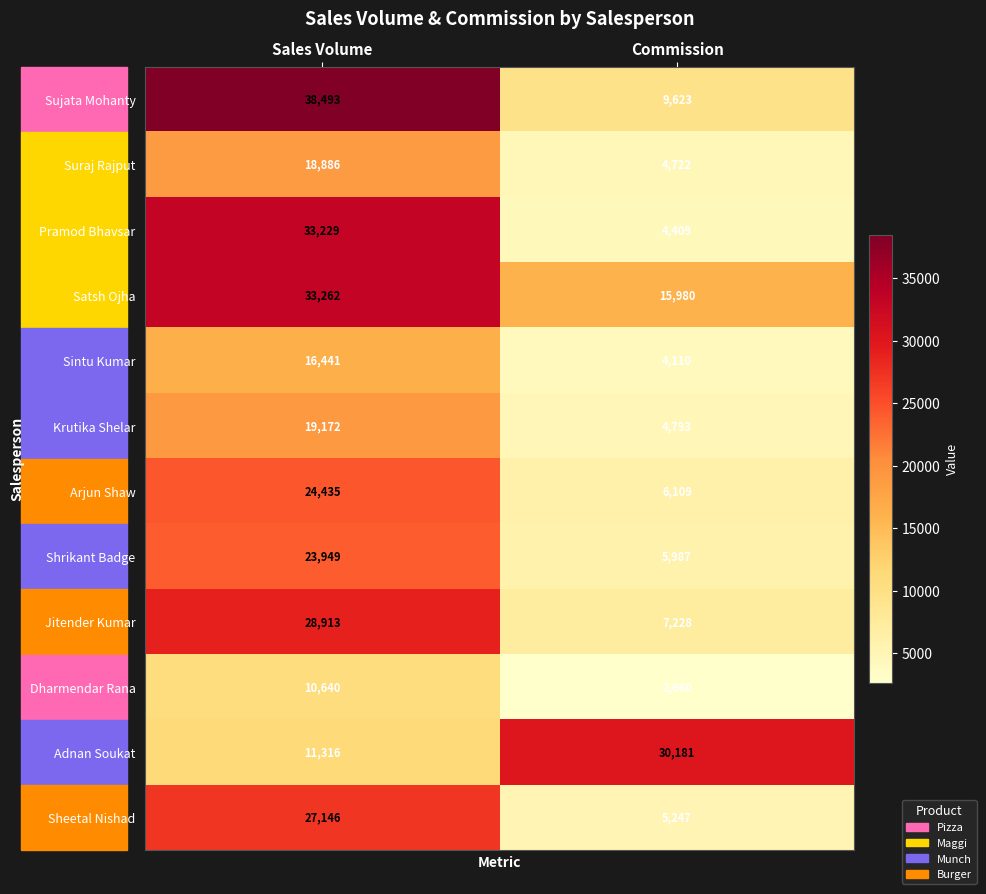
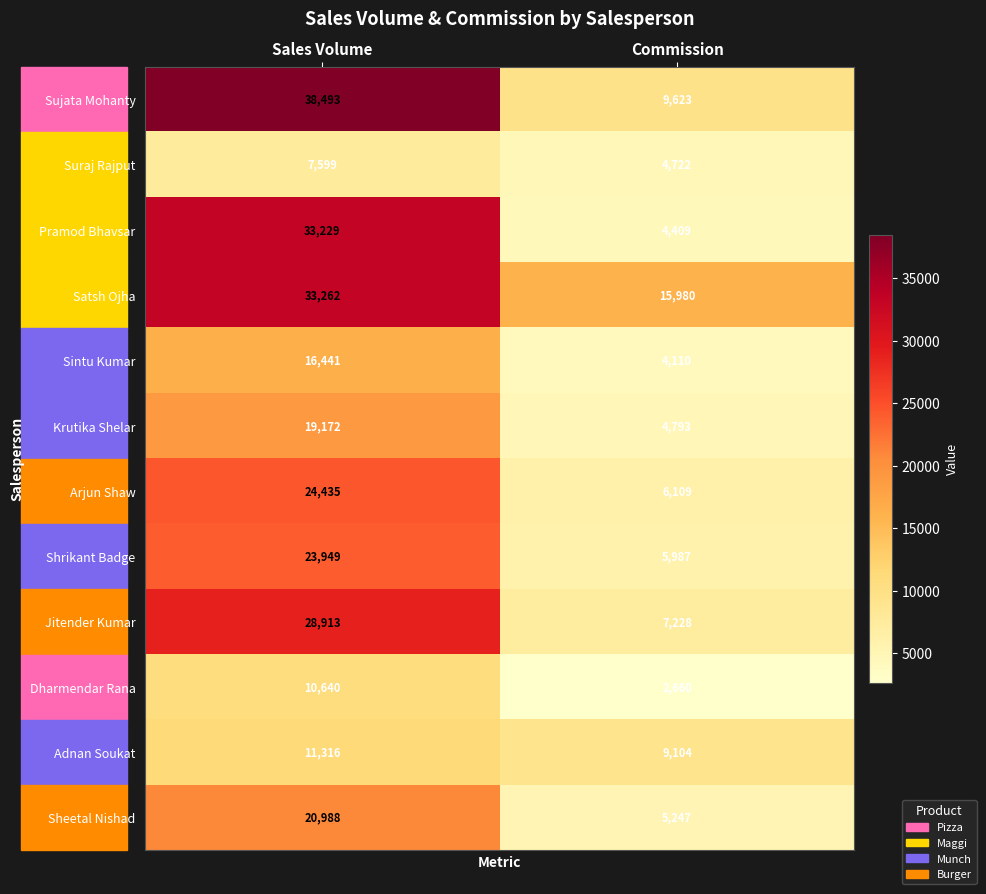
  {
    "Sujata Mohanty": {
      "Sales Volume": "38,493",
      "Commission": "9,623"
    },
    "Suraj Rajput": {
-     "Sales Volume": "18,886",
+     "Sales Volume": "7,599",
      "Commission": "4,722"
    },
    "Pramod Bhavsar": {
      "Sales Volume": "33,229",
      "Commission": "4,409"
    },
    "Satsh Ojha": {
      "Sales Volume": "33,262",
      "Commission": "15,980"
    },
    "Sintu Kumar": {
      "Sales Volume": "16,441",
      "Commission": "4,110"
    },
    "Krutika Shelar": {
      "Sales Volume": "19,172",
      "Commission": "4,793"
    },
    "Arjun Shaw": {
      "Sales Volume": "24,435",
      "Commission": "6,109"
    },
    "Shrikant Badge": {
      "Sales Volume": "23,949",
      "Commission": "5,987"
    },
    "Jitender Kumar": {
      "Sales Volume": "28,913",
      "Commission": "7,228"
    },
    "Dharmendar Rana": {
      "Sales Volume": "10,640",
      "Commission": "2,660"
    },
    "Adnan Soukat": {
      "Sales Volume": "11,316",
-     "Commission": "30,181"
+     "Commission": "9,104"
    },
    "Sheetal Nishad": {
-     "Sales Volume": "27,146",
+     "Sales Volume": "20,988",
      "Commission": "5,247"
    }
  }
